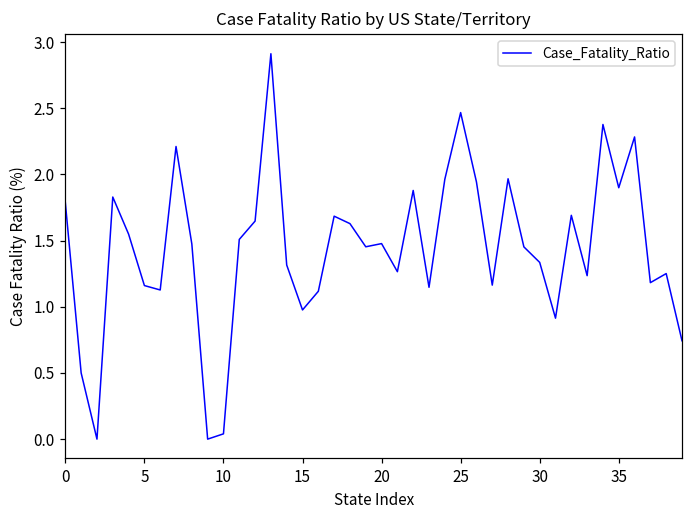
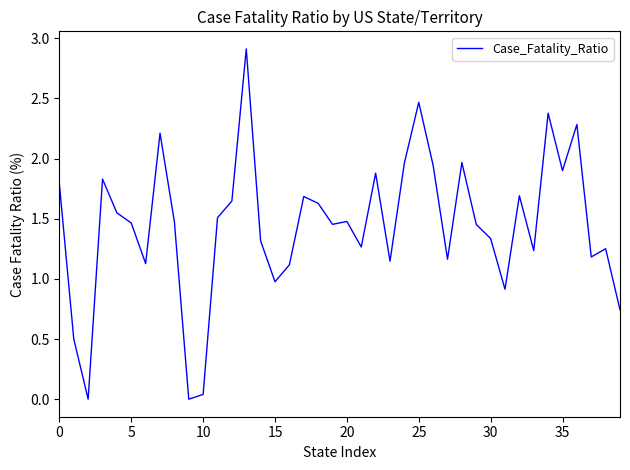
  {
    "0": 1.79,
-   "5": 1.16,
+   "5": 1.46,
    "10": 0.04,
    "15": 0.98,
    "20": 1.48,
    "25": 2.47,
    "30": 1.34,
    "35": 1.90
  }
